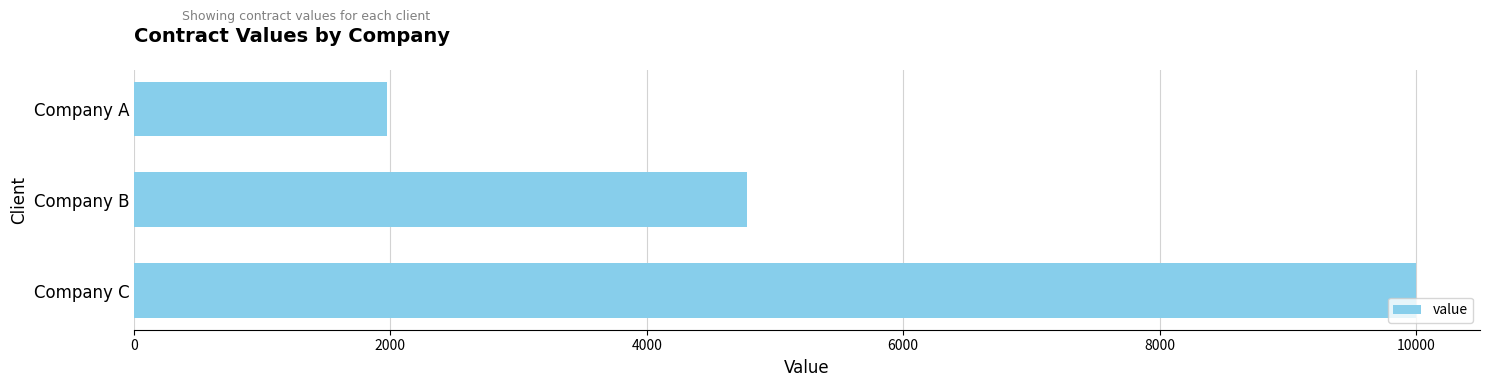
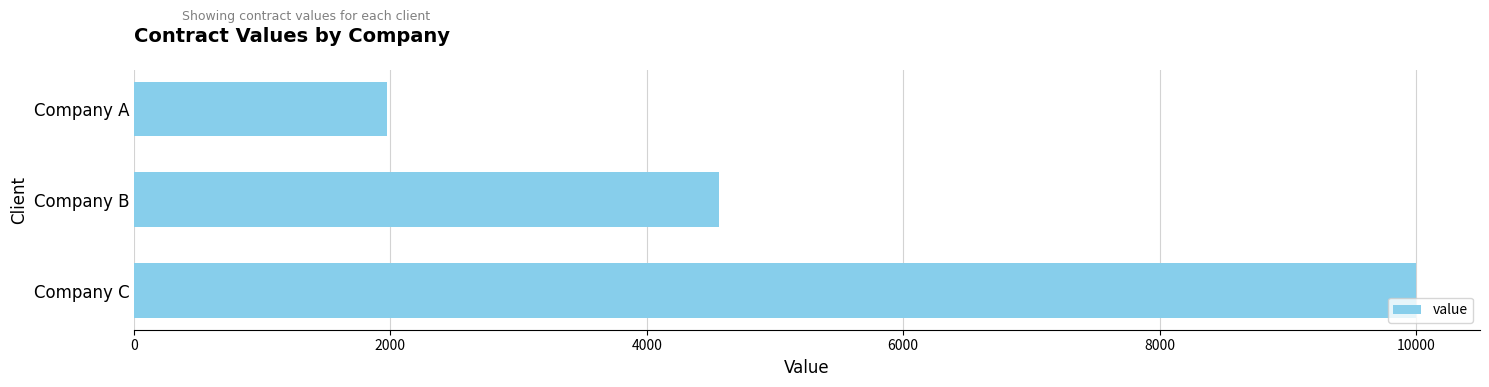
  {
    "Company A": 1970,
-   "Company B": 4790,
+   "Company B": 4570,
    "Company C": 10000
  }
